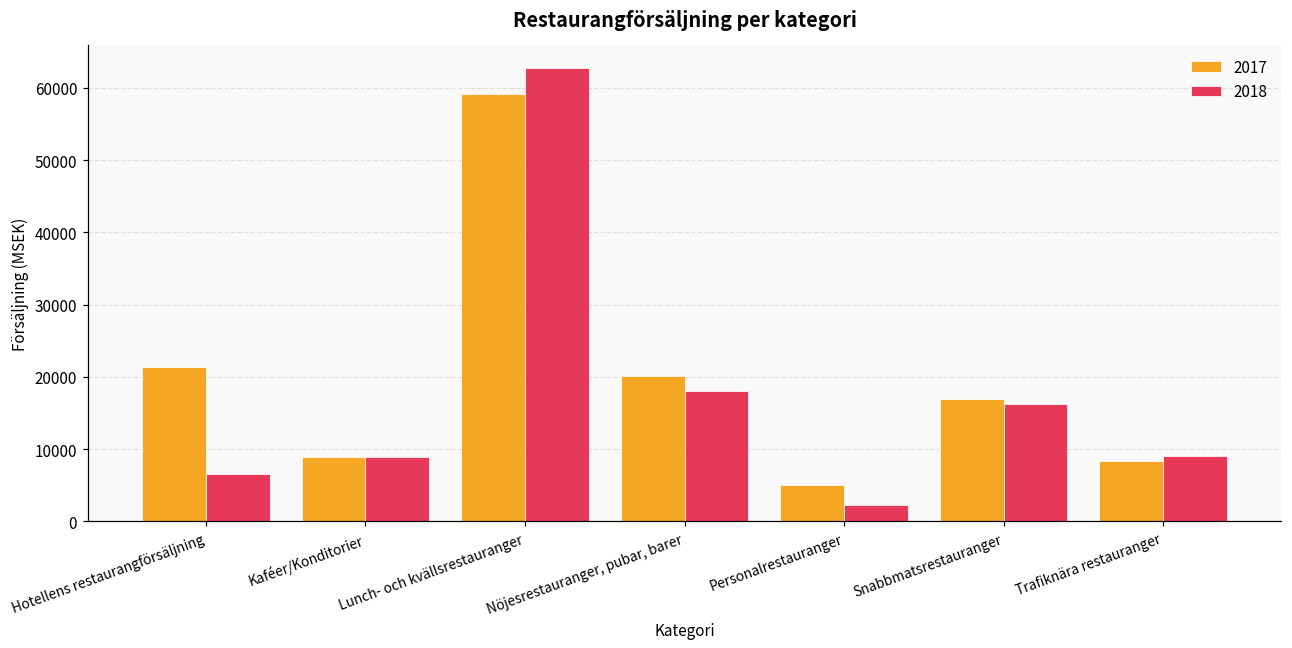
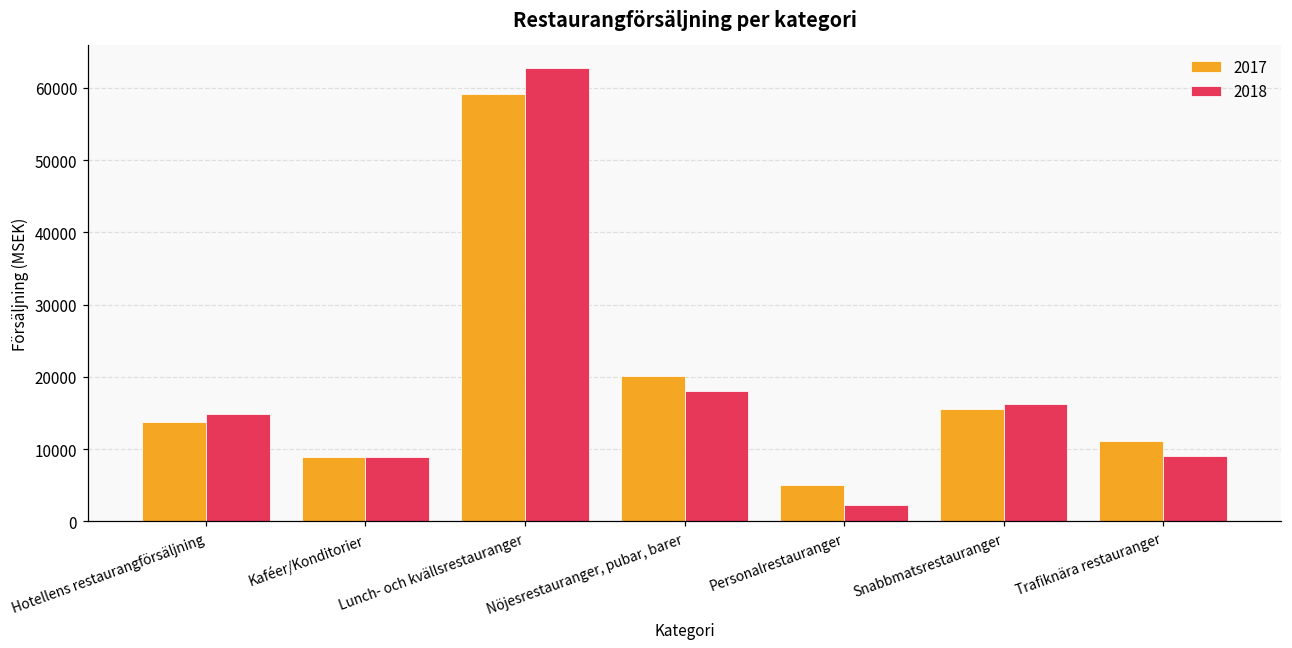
  {
    "2017": {
-     "Hotellens restaurangförsäljning": 21000,
+     "Hotellens restaurangförsäljning": 14000,
      "Kaféer/Konditorier": 9000,
      "Lunch- och kvällsrestauranger": 59000,
      "Nöjesrestauranger, pubar, barer": 20000,
      "Personalrestauranger": 5000,
-     "Snabbmatsrestauranger": 17000,
-     "Trafiknära restauranger": 8000
+     "Snabbmatsrestauranger": 16000,
+     "Trafiknära restauranger": 11000
    },
    "2018": {
-     "Hotellens restaurangförsäljning": 6000,
+     "Hotellens restaurangförsäljning": 15000,
      "Kaféer/Konditorier": 9000,
      "Lunch- och kvällsrestauranger": 63000,
      "Nöjesrestauranger, pubar, barer": 18000,
      "Personalrestauranger": 2000,
      "Snabbmatsrestauranger": 16000,
      "Trafiknära restauranger": 9000
    }
  }
